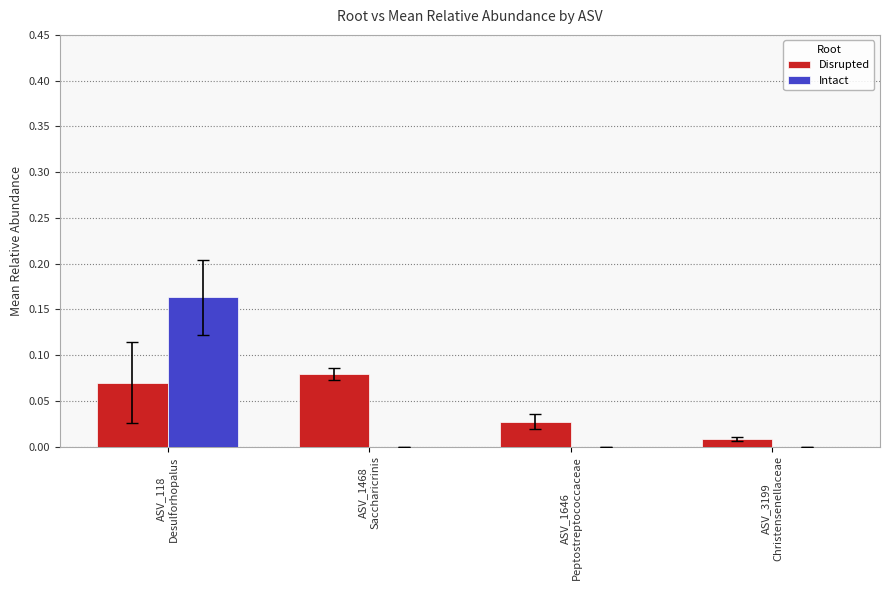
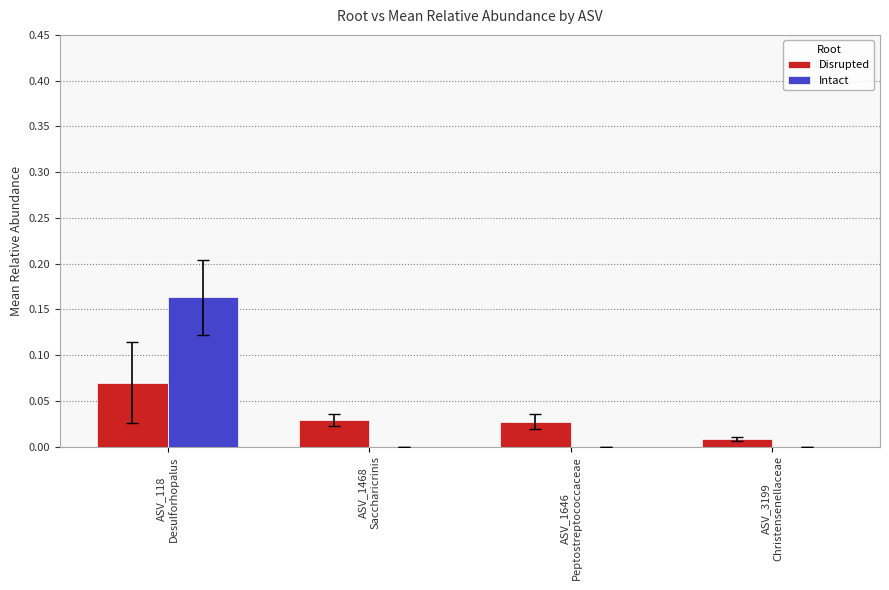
  {
    "Disrupted": {
      "ASV_118 Desulforhopalus": 0.07,
-     "ASV_1468 Saccharicrinis": 0.08,
+     "ASV_1468 Saccharicrinis": 0.03,
      "ASV_1646 Peptostreptococcaceae": 0.03,
      "ASV_3199 Christensenellaceae": 0.01
    },
    "Intact": {
      "ASV_118 Desulforhopalus": 0.16,
      "ASV_1468 Saccharicrinis": 0.00,
      "ASV_1646 Peptostreptococcaceae": 0.00,
      "ASV_3199 Christensenellaceae": 0.00
    }
  }
